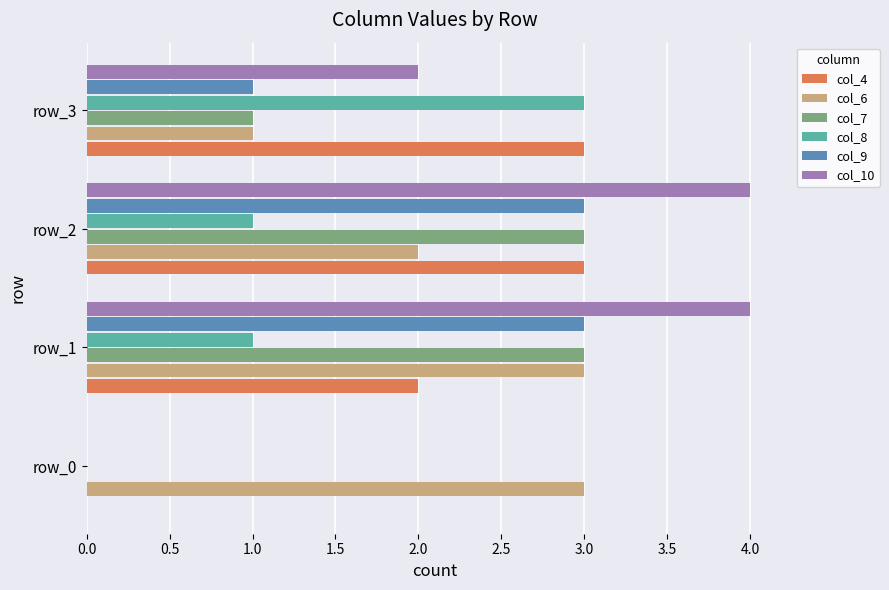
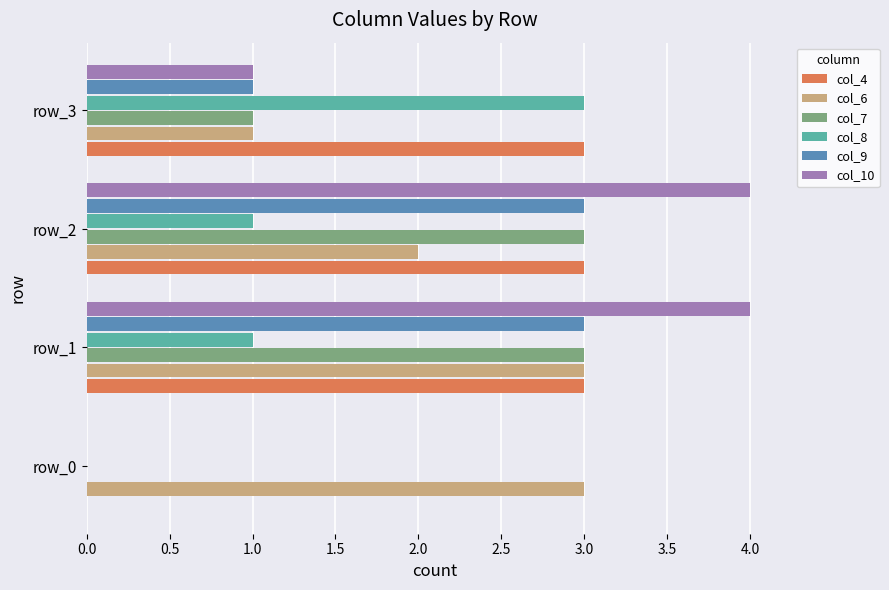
  {
    "col_4": {
      "row_3": 3,
      "row_2": 3,
-     "row_1": 2,
+     "row_1": 3,
      "row_0": 0
    },
    "col_6": {
      "row_3": 1,
      "row_2": 2,
      "row_1": 3,
      "row_0": 3
    },
    "col_10": {
-     "row_3": 2,
+     "row_3": 1,
      "row_2": 4,
      "row_1": 4,
      "row_0": 0
    }
  }
